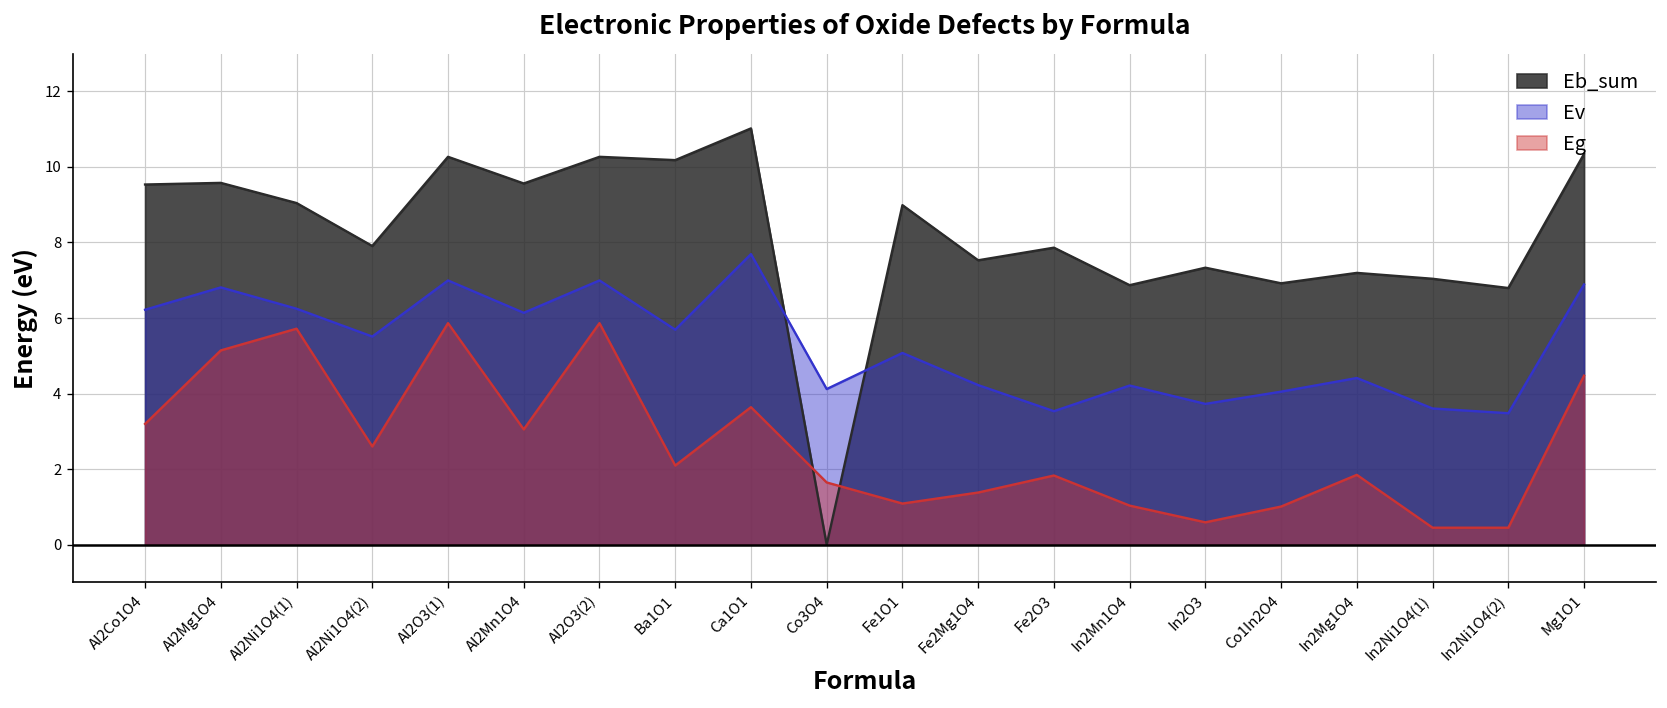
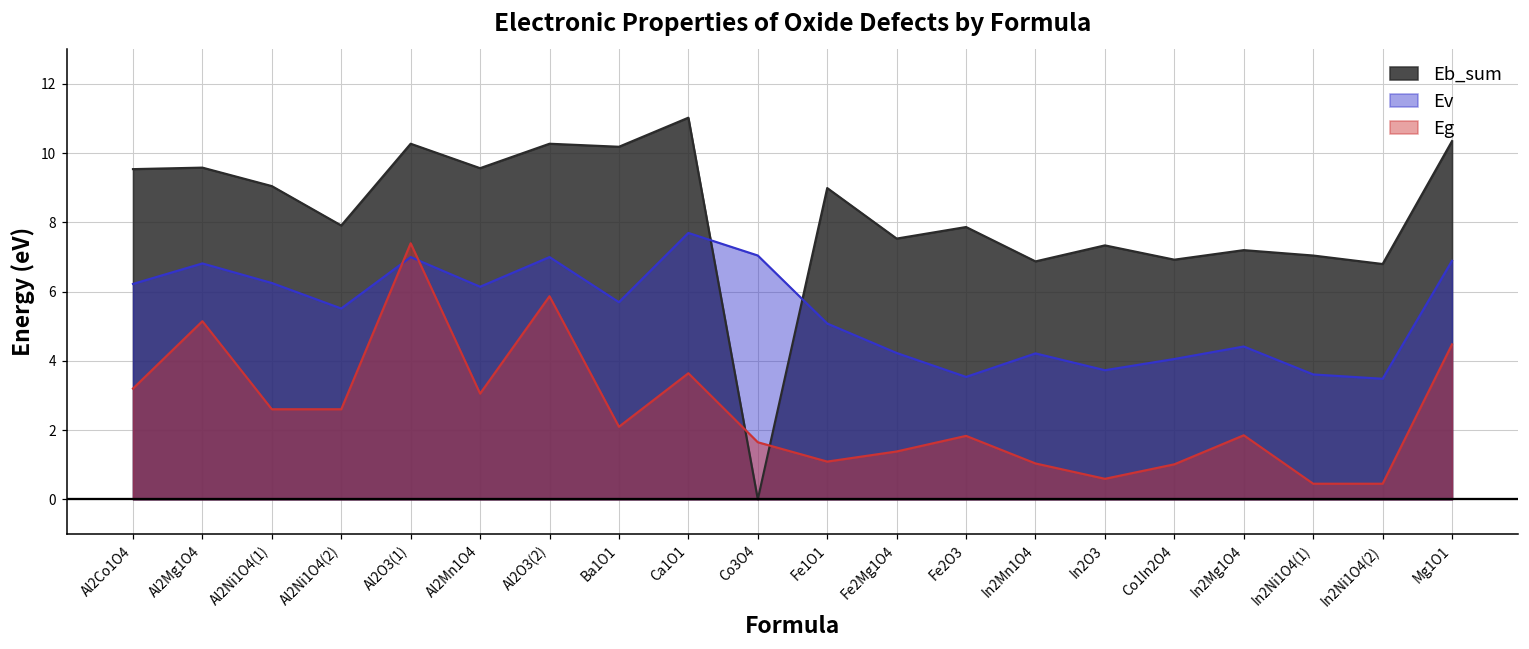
  {
    "Eb_sum": {
      "Al2Co1O4": 9.5,
      "Al2Mg1O4": 9.6,
      "Al2Ni1O4(1)": 9.0,
      "Al2Ni1O4(2)": 7.9,
      "Al2O3(1)": 10.3,
      "Al2Mn1O4": 9.6,
      "Al2O3(2)": 10.3,
      "Ba1O1": 10.2,
      "Ca1O1": 11.0,
      "Co3O4": 0.0,
      "Fe1O1": 9.0,
      "Fe2Mg1O4": 7.5,
      "Fe2O3": 7.9,
      "In2Mn1O4": 6.9,
      "In2O3": 7.3,
      "Co1In2O4": 6.9,
      "In2Mg1O4": 7.2,
      "In2Ni1O4(1)": 7.0,
      "In2Ni1O4(2)": 6.8,
      "Mg1O1": 10.3
    },
    "Ev": {
      "Al2Co1O4": 6.2,
      "Al2Mg1O4": 6.8,
      "Al2Ni1O4(1)": 6.2,
      "Al2Ni1O4(2)": 5.5,
      "Al2O3(1)": 7.0,
      "Al2Mn1O4": 6.1,
      "Al2O3(2)": 7.0,
      "Ba1O1": 5.7,
      "Ca1O1": 7.7,
-     "Co3O4": 4.1,
+     "Co3O4": 7.0,
      "Fe1O1": 5.1,
      "Fe2Mg1O4": 4.2,
      "Fe2O3": 3.5,
      "In2Mn1O4": 4.2,
      "In2O3": 3.7,
      "Co1In2O4": 4.1,
      "In2Mg1O4": 4.4,
      "In2Ni1O4(1)": 3.6,
      "In2Ni1O4(2)": 3.5,
      "Mg1O1": 6.9
    },
    "Eg": {
      "Al2Co1O4": 3.2,
      "Al2Mg1O4": 5.1,
-     "Al2Ni1O4(1)": 5.7,
+     "Al2Ni1O4(1)": 2.6,
      "Al2Ni1O4(2)": 2.6,
-     "Al2O3(1)": 5.9,
+     "Al2O3(1)": 7.4,
      "Al2Mn1O4": 3.1,
      "Al2O3(2)": 5.9,
      "Ba1O1": 2.1,
      "Ca1O1": 3.6,
      "Co3O4": 1.6,
      "Fe1O1": 1.1,
      "Fe2Mg1O4": 1.4,
      "Fe2O3": 1.8,
      "In2Mn1O4": 1.0,
      "In2O3": 0.6,
      "Co1In2O4": 1.0,
      "In2Mg1O4": 1.8,
      "In2Ni1O4(1)": 0.4,
      "In2Ni1O4(2)": 0.4,
      "Mg1O1": 4.5
    }
  }
